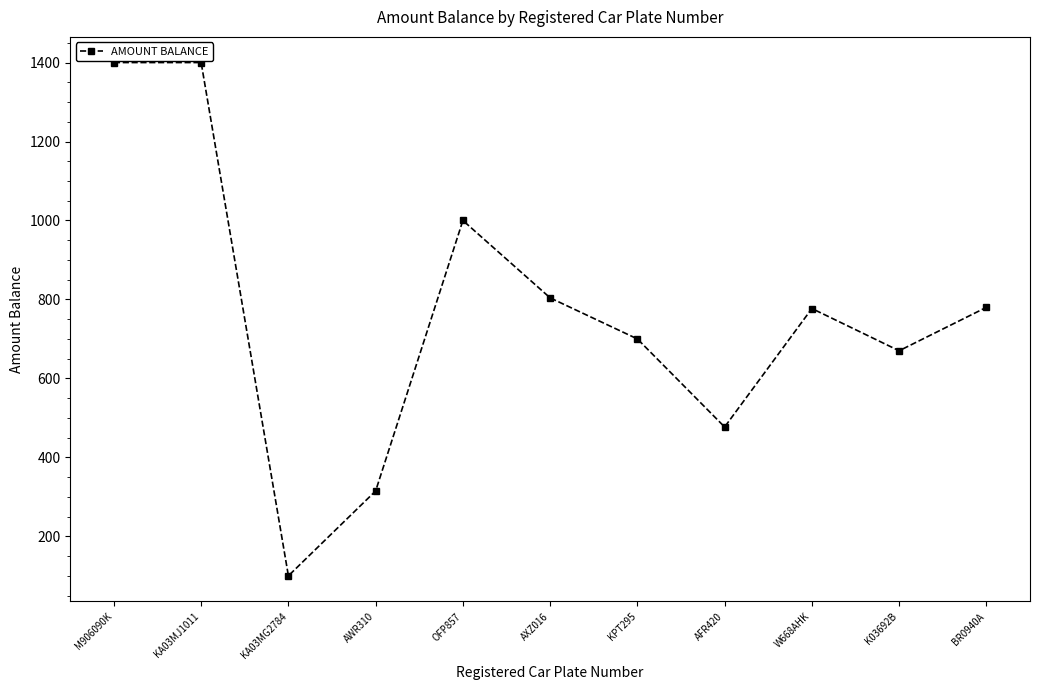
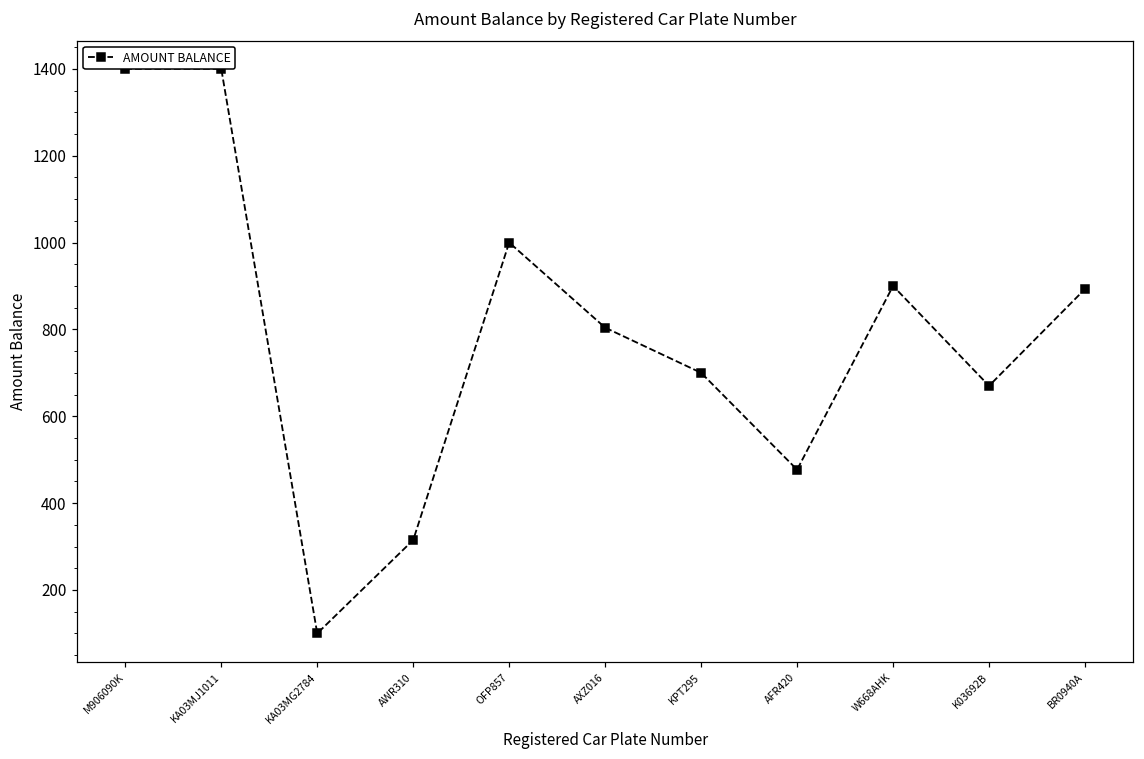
  {
    "M906090K": 1400,
    "KA03MJ1011": 1400,
    "KA03MG2784": 100,
    "AWR310": 320,
    "OFP857": 1000,
    "AXZ016": 800,
    "KPT295": 700,
    "AFR420": 480,
-   "W668AHK": 780,
+   "W668AHK": 900,
    "K03692B": 670,
-   "BR0940A": 780
+   "BR0940A": 890
  }
